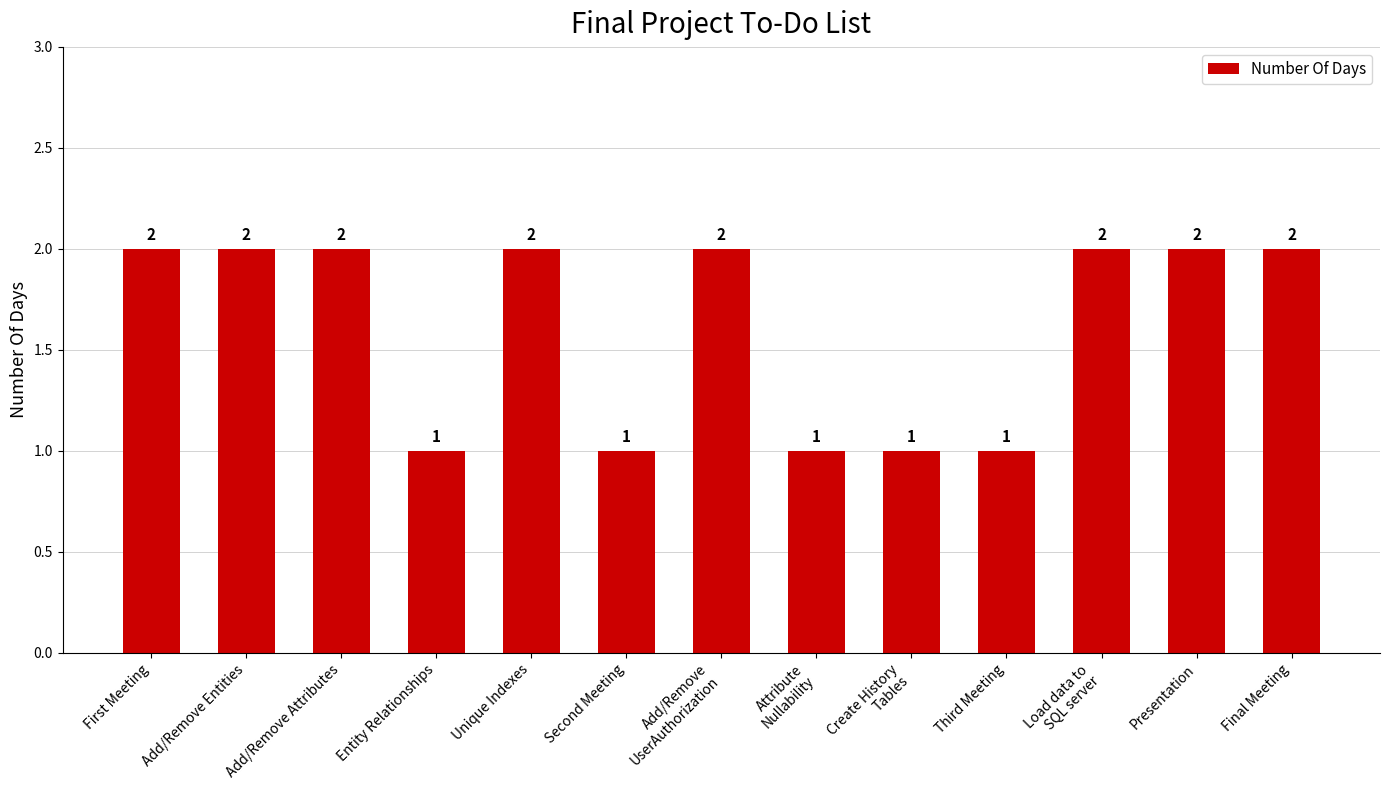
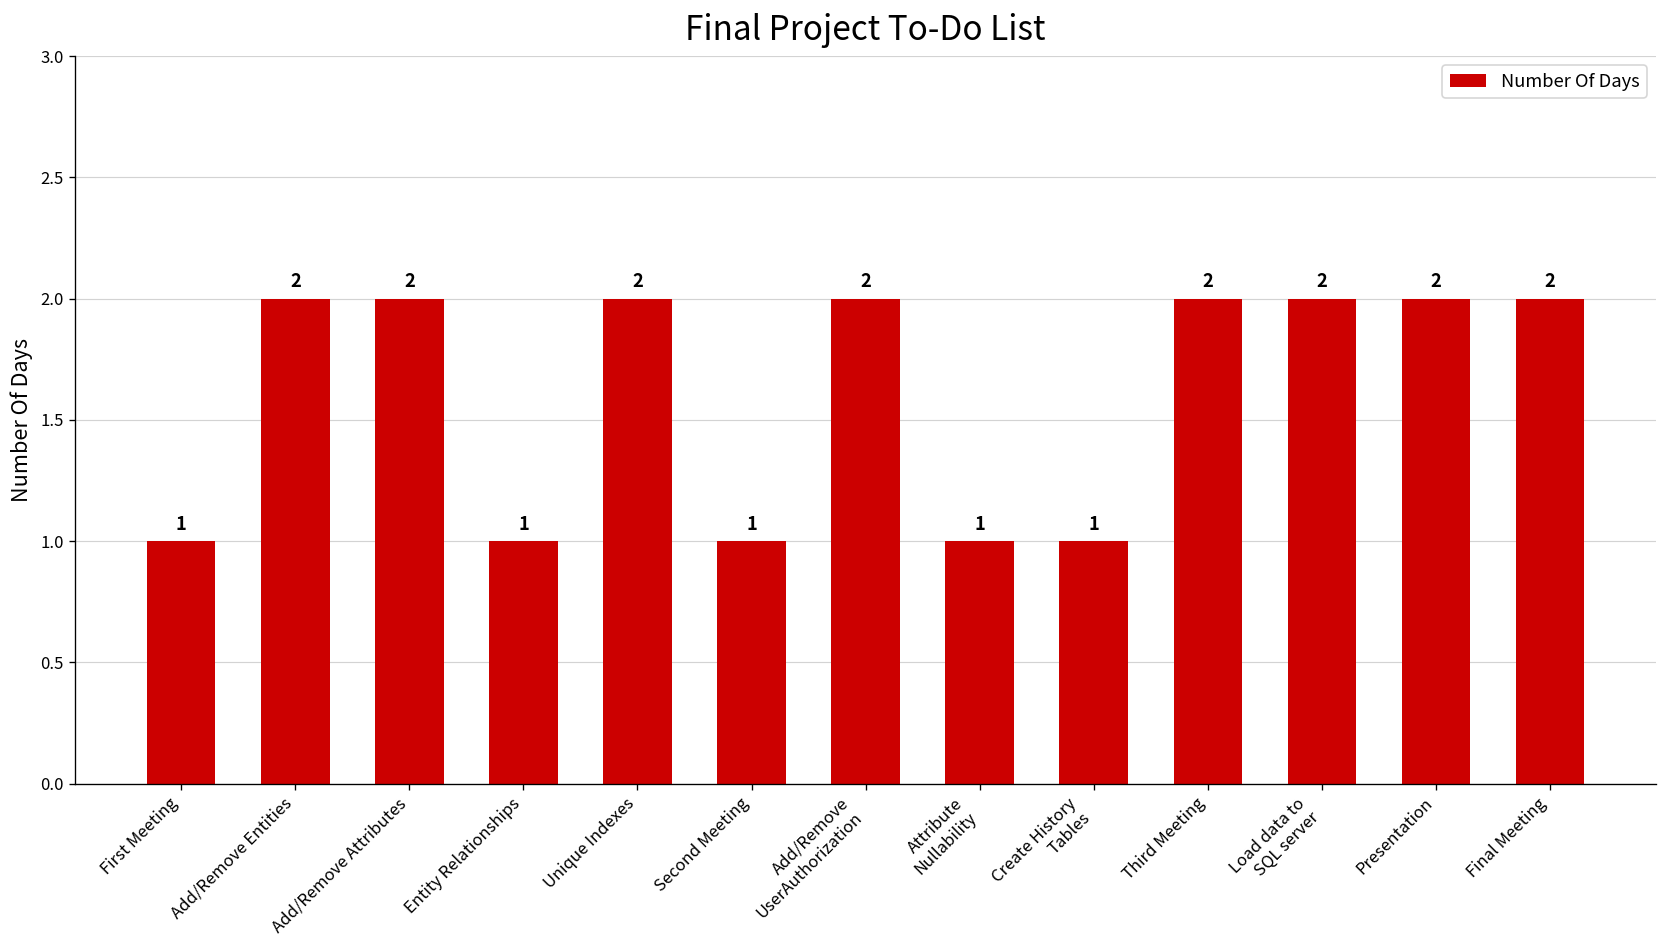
  {
-   "First Meeting": 2,
+   "First Meeting": 1,
    "Add/Remove Entities": 2,
    "Add/Remove Attributes": 2,
    "Entity Relationships": 1,
    "Unique Indexes": 2,
    "Second Meeting": 1,
    "Add/Remove UserAuthorization": 2,
    "Attribute Nullability": 1,
    "Create History Tables": 1,
-   "Third Meeting": 1,
+   "Third Meeting": 2,
    "Load data to SQL server": 2,
    "Presentation": 2,
    "Final Meeting": 2
  }
